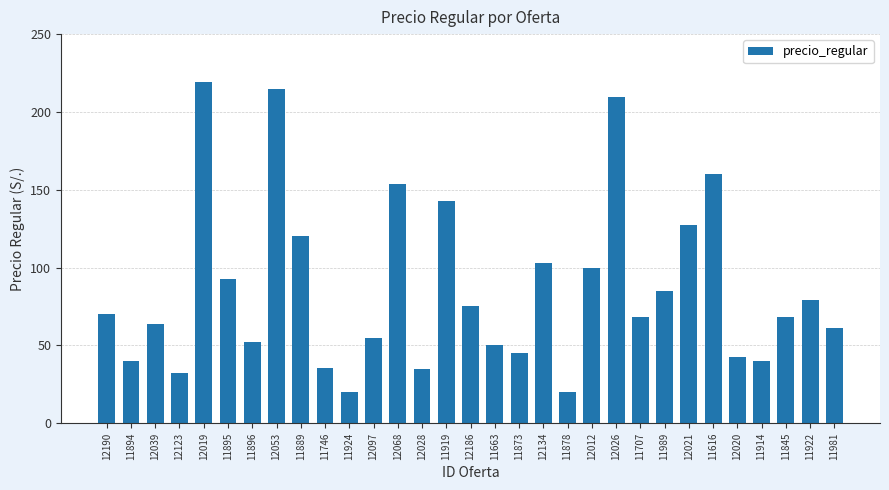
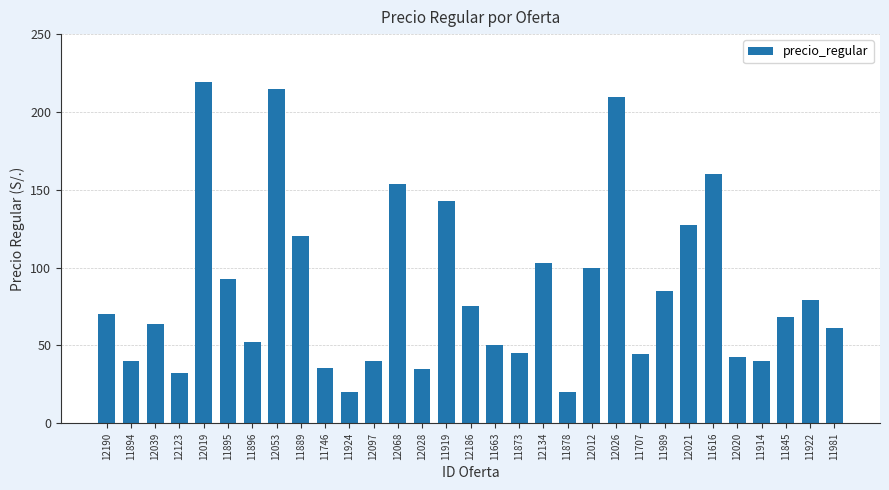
  {
    "12190": 70,
    "11894": 40,
    "12039": 64,
    "12123": 32,
    "12019": 219,
    "11895": 93,
    "11896": 52,
    "12053": 215,
    "11889": 120,
    "11746": 36,
    "11924": 20,
-   "12097": 55,
+   "12097": 40,
    "12068": 154,
    "12028": 35,
    "11919": 143,
    "12186": 76,
    "11663": 50,
    "11873": 45,
    "12134": 103,
    "11878": 20,
    "12012": 100,
    "12026": 209,
-   "11707": 68,
+   "11707": 45,
    "11989": 85,
    "12021": 127,
    "11616": 160,
    "12020": 42,
    "11914": 40,
    "11845": 68,
    "11922": 79,
    "11981": 61
  }
